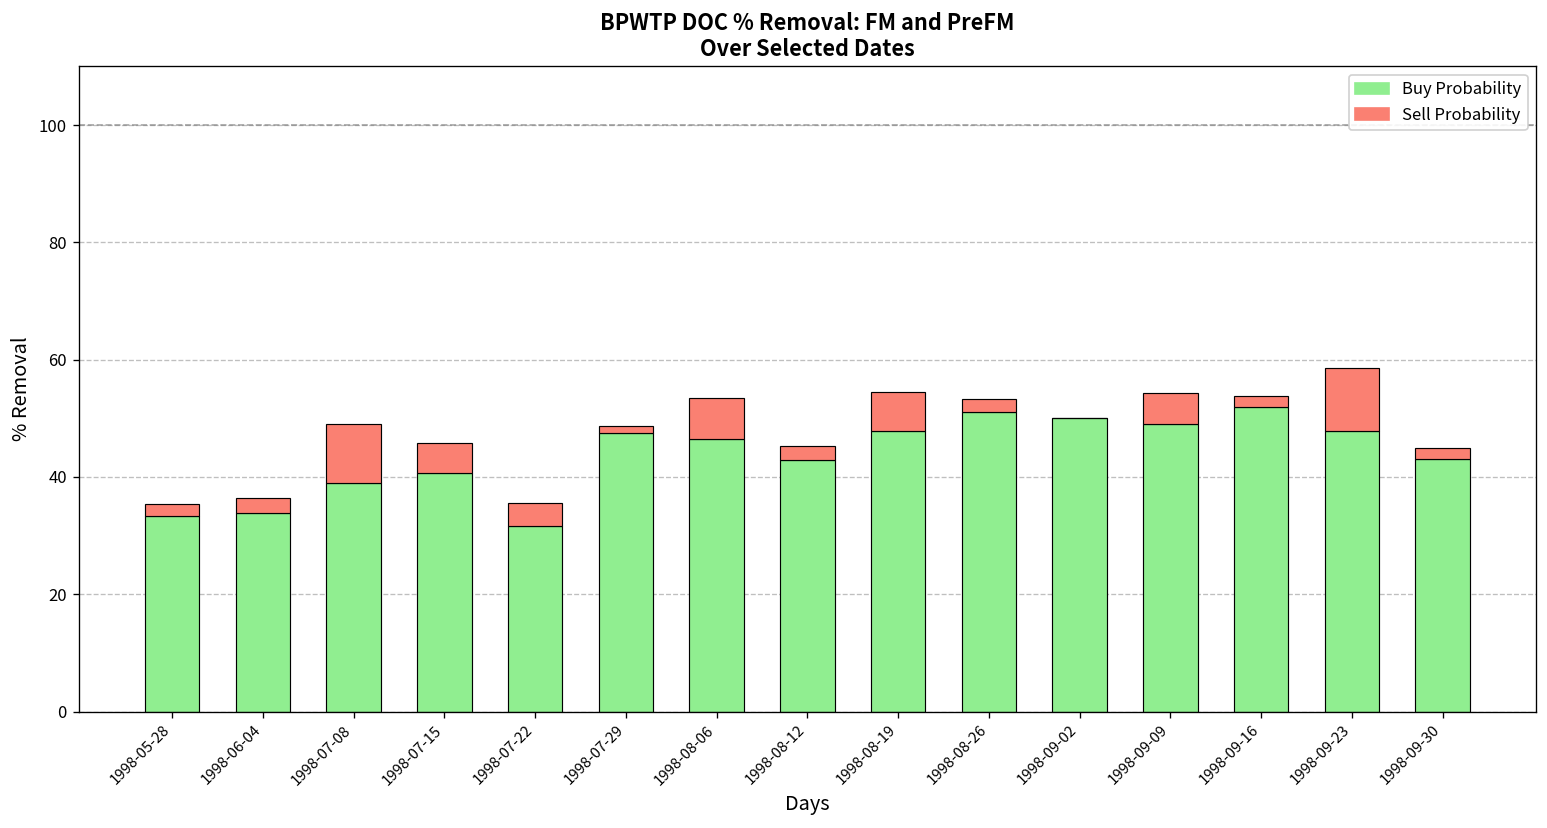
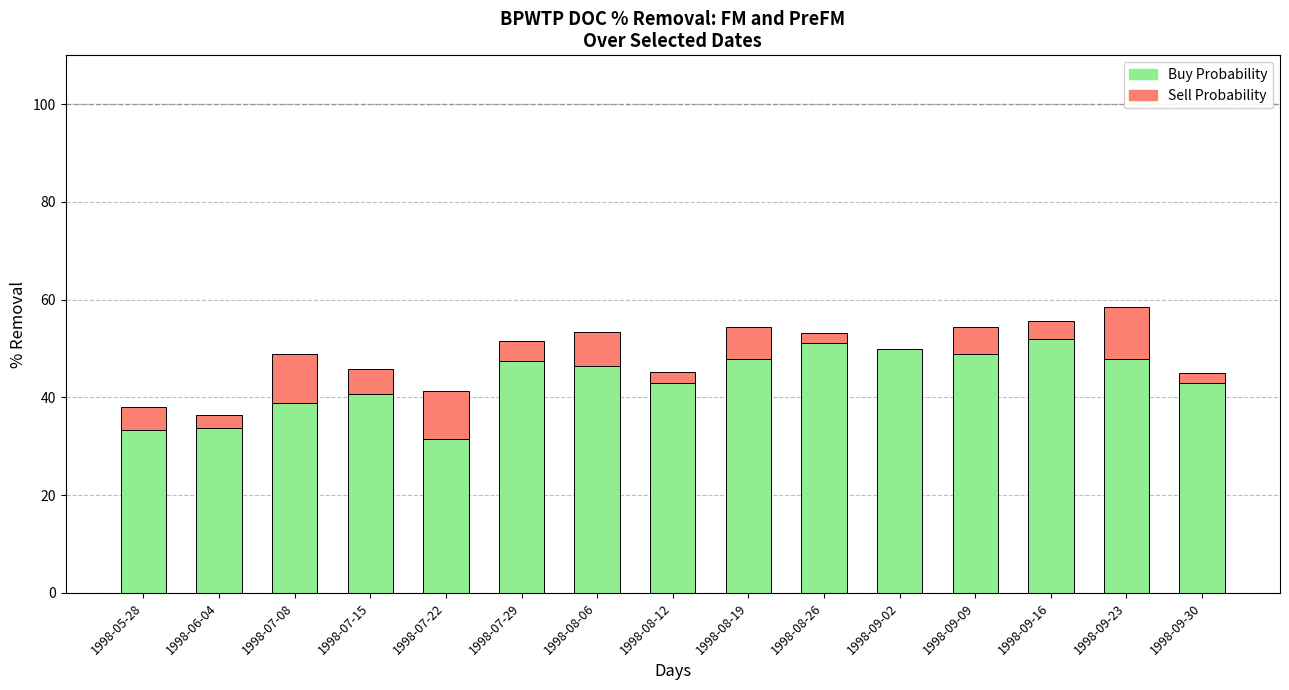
  {
    "Buy Probability": {
      "1998-05-28": 33,
      "1998-06-04": 34,
      "1998-07-08": 39,
      "1998-07-15": 41,
      "1998-07-22": 32,
      "1998-07-29": 48,
      "1998-08-06": 47,
      "1998-08-12": 43,
      "1998-08-19": 48,
      "1998-08-26": 51,
      "1998-09-02": 50,
      "1998-09-09": 49,
      "1998-09-16": 52,
      "1998-09-23": 48,
      "1998-09-30": 43
    },
    "Sell Probability": {
-     "1998-05-28": 2,
+     "1998-05-28": 5,
      "1998-06-04": 3,
      "1998-07-08": 10,
      "1998-07-15": 5,
-     "1998-07-22": 4,
-     "1998-07-29": 1,
+     "1998-07-22": 10,
+     "1998-07-29": 4,
      "1998-08-06": 7,
      "1998-08-12": 2,
      "1998-08-19": 7,
      "1998-08-26": 2,
      "1998-09-02": 0,
      "1998-09-09": 5,
-     "1998-09-16": 2,
+     "1998-09-16": 4,
      "1998-09-23": 11,
      "1998-09-30": 2
    }
  }
